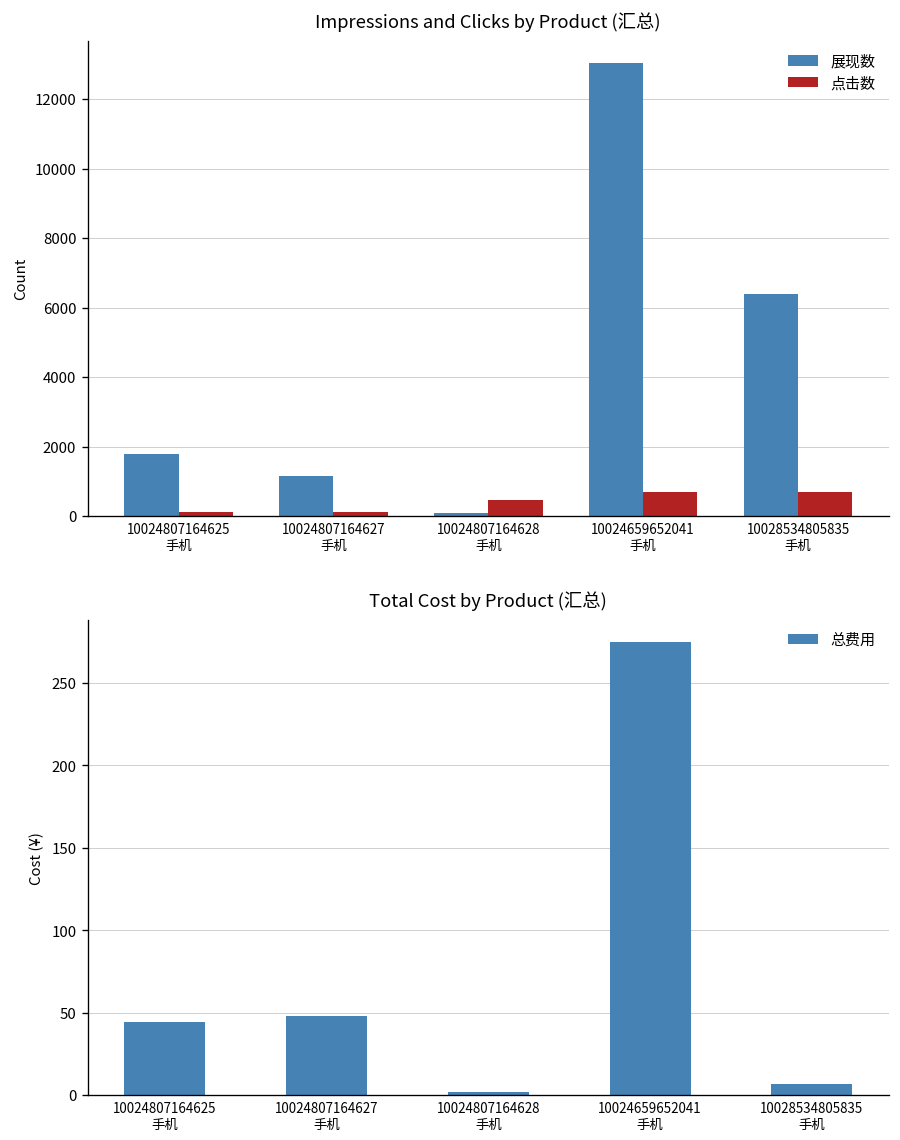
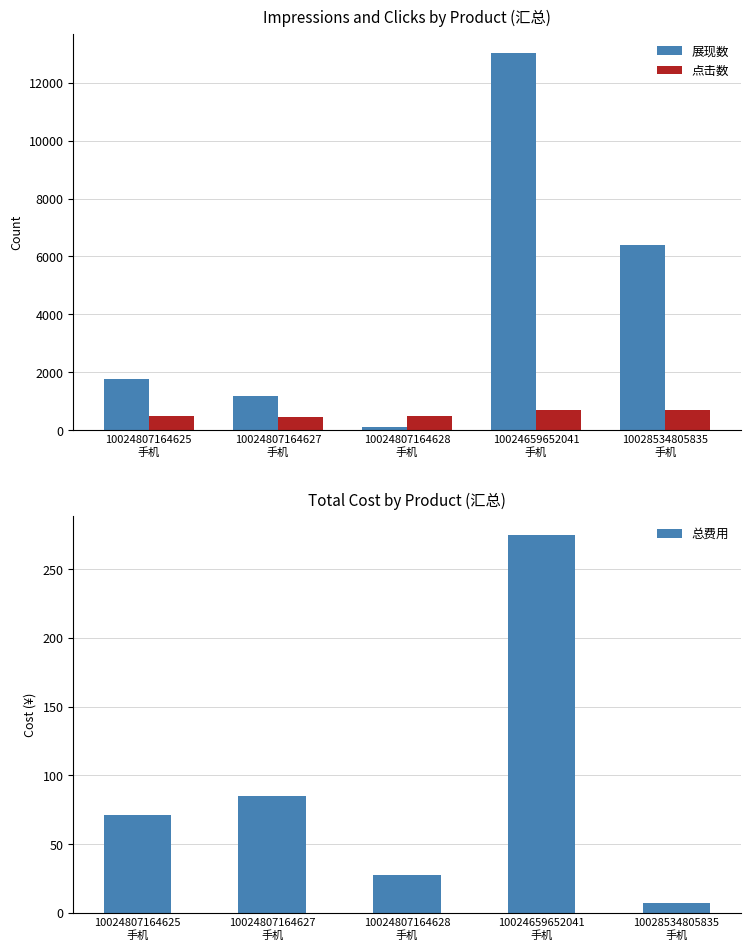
  {
    "Impressions and Clicks by Product (汇总)": {
      "展现数": {
        "10024807164625 手机": 1800,
        "10024807164627 手机": 1200,
        "10024807164628 手机": 100,
        "10024659652041 手机": 13000,
        "10028534805835 手机": 6400
      },
      "点击数": {
-       "10024807164625 手机": 100,
-       "10024807164627 手机": 100,
+       "10024807164625 手机": 500,
+       "10024807164627 手机": 400,
        "10024807164628 手机": 500,
        "10024659652041 手机": 700,
        "10028534805835 手机": 700
      }
    },
    "Total Cost by Product (汇总)": {
-     "10024807164625 手机": 44,
-     "10024807164627 手机": 48,
-     "10024807164628 手机": 2,
+     "10024807164625 手机": 71,
+     "10024807164627 手机": 85,
+     "10024807164628 手机": 27,
      "10024659652041 手机": 275,
      "10028534805835 手机": 7
    }
  }
